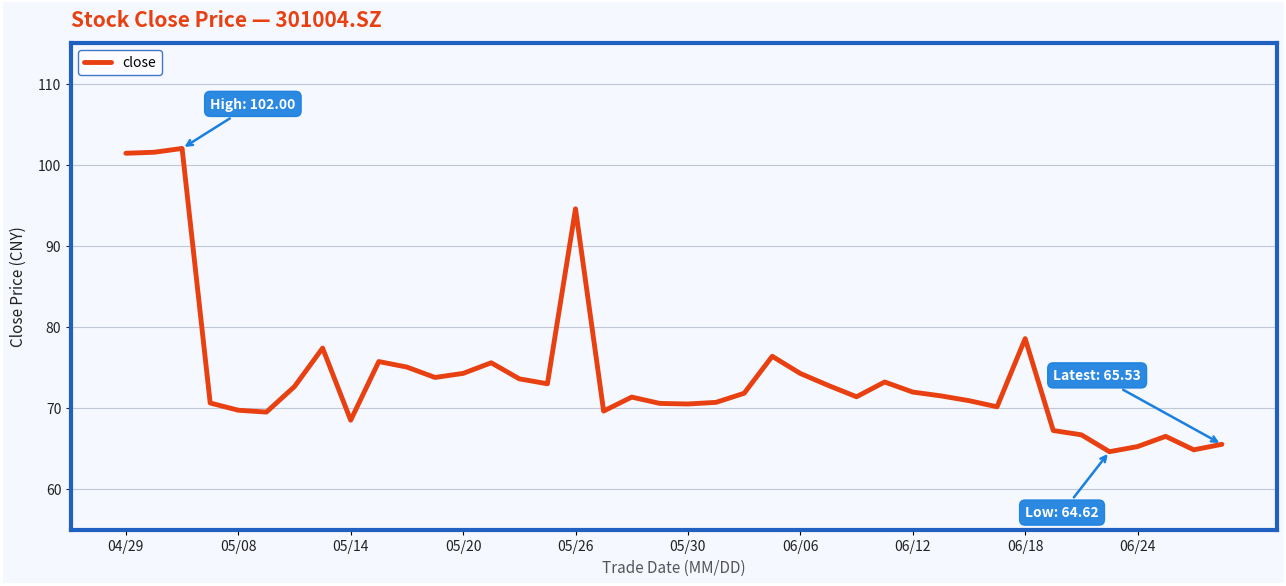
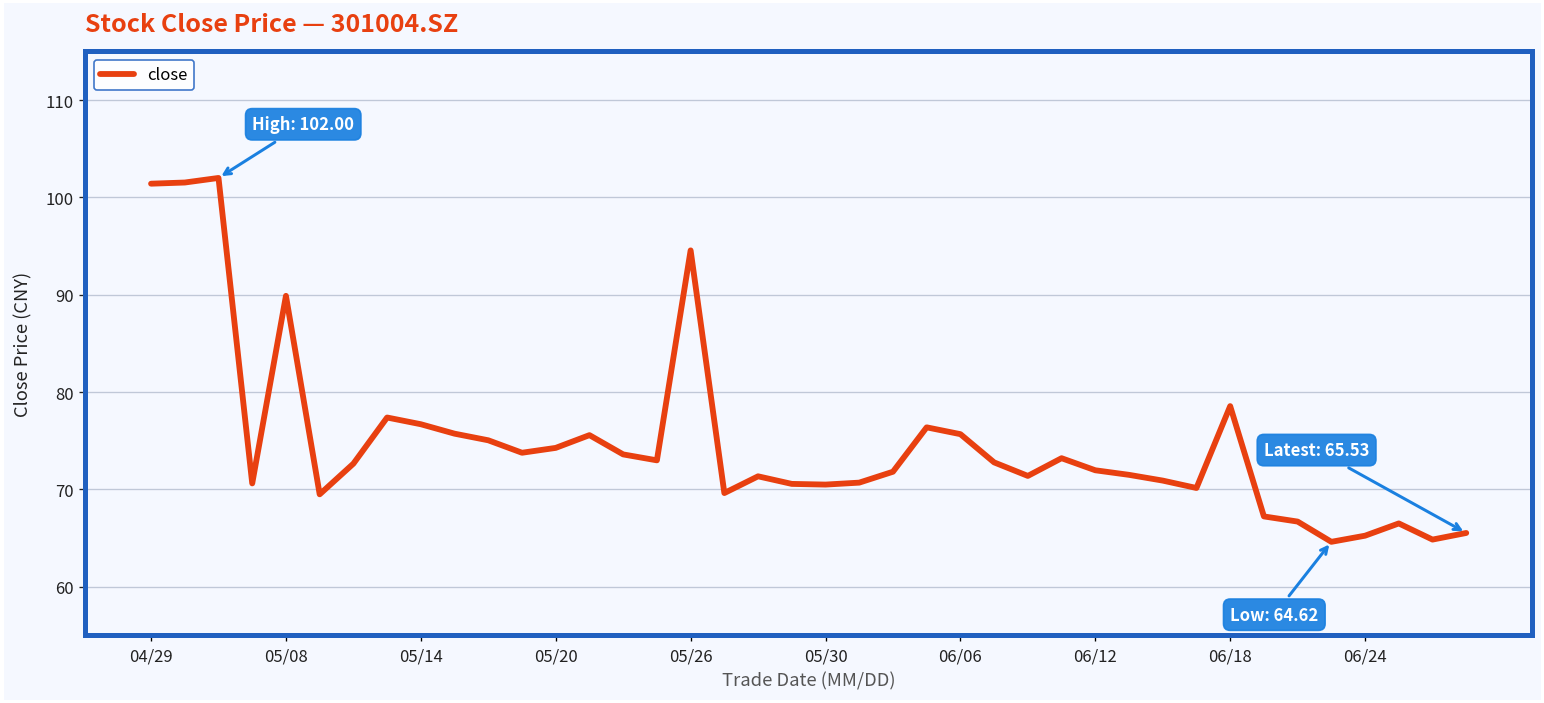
  {
    "04/29": 101,
-   "05/08": 70,
-   "05/14": 69,
+   "05/08": 90,
+   "05/14": 77,
    "05/20": 74,
    "05/26": 95,
    "05/30": 71,
-   "06/06": 74,
+   "06/06": 76,
    "06/12": 72,
    "06/18": 79,
    "06/24": 65
  }
